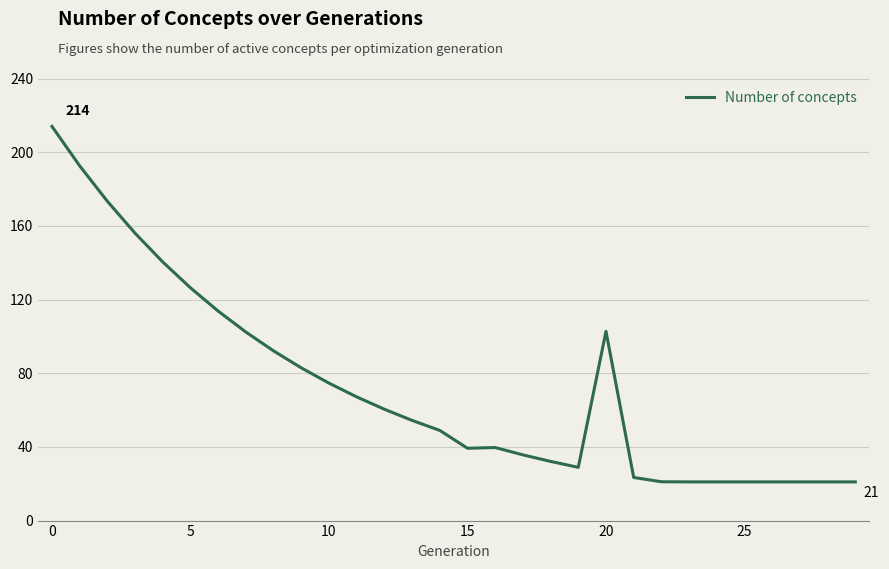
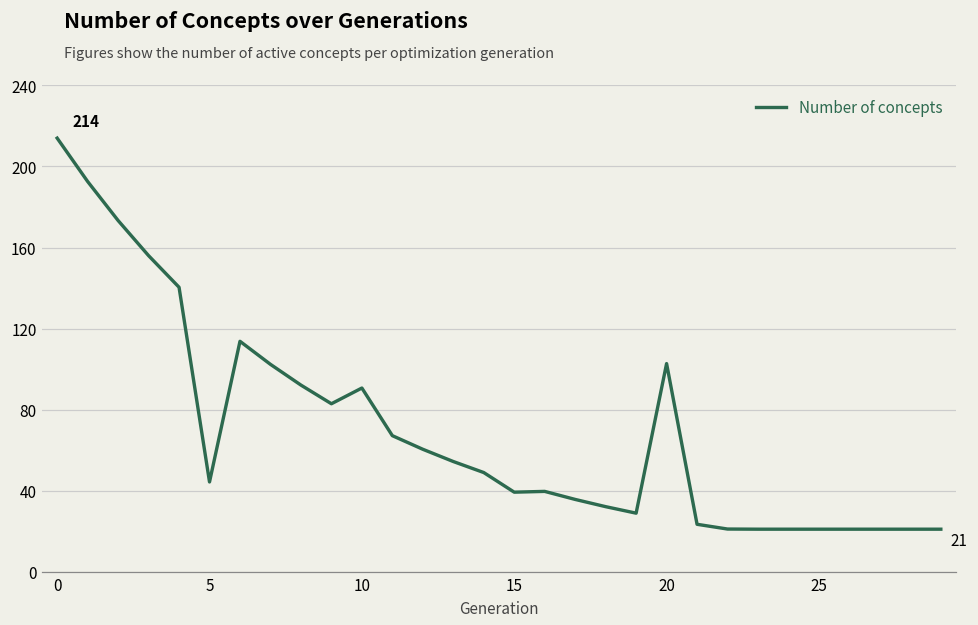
  {
-   "5": 126,
-   "10": 75,
+   "5": 44,
+   "10": 91,
    "15": 39,
    "20": 103,
    "25": 21
  }
